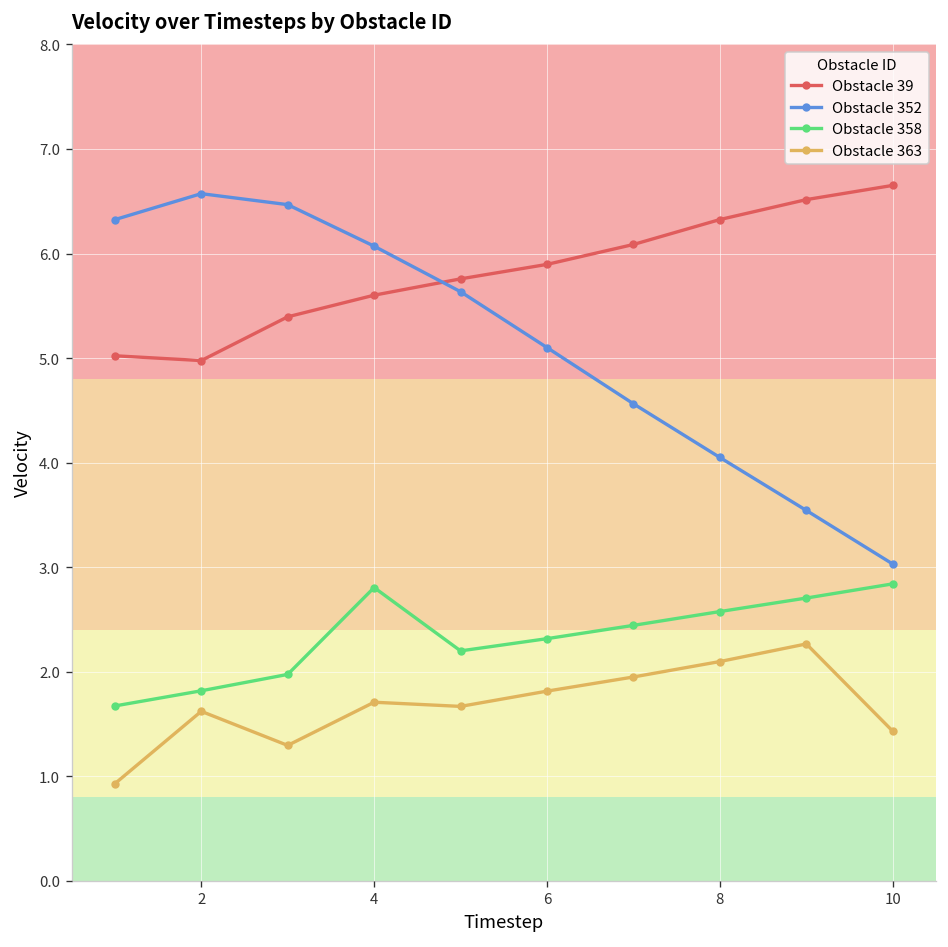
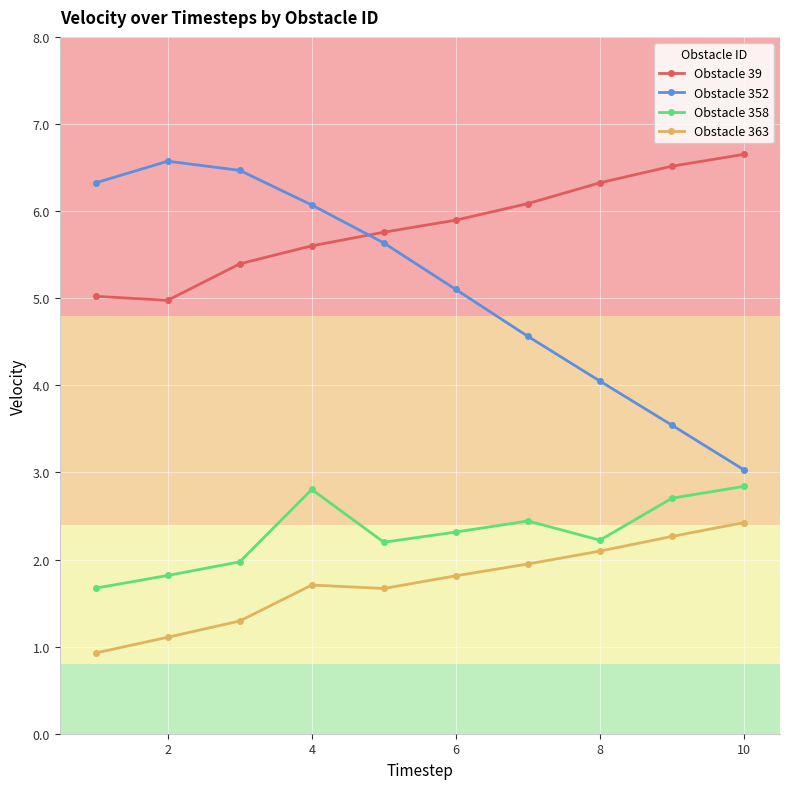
  {
    "Obstacle 39": {
      "2": 5.0,
      "4": 5.6,
      "6": 5.9,
      "8": 6.3,
      "10": 6.7
    },
    "Obstacle 352": {
      "2": 6.6,
      "4": 6.1,
      "6": 5.1,
      "8": 4.0,
      "10": 3.0
    },
    "Obstacle 358": {
      "2": 1.8,
      "4": 2.8,
      "6": 2.3,
-     "8": 2.6,
+     "8": 2.2,
      "10": 2.8
    },
    "Obstacle 363": {
-     "2": 1.6,
+     "2": 1.1,
      "4": 1.7,
      "6": 1.8,
      "8": 2.1,
-     "10": 1.4
+     "10": 2.4
    }
  }
